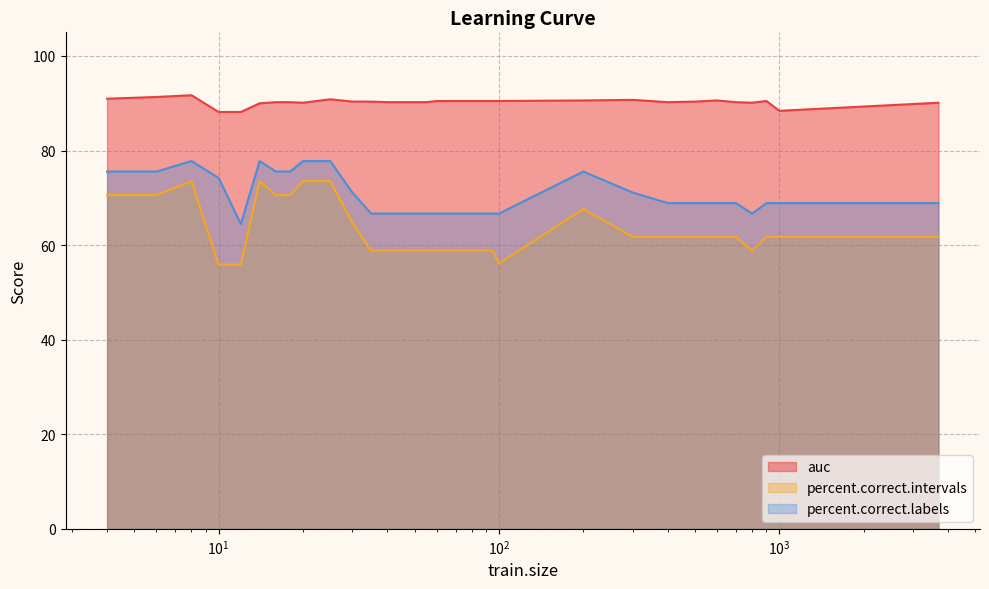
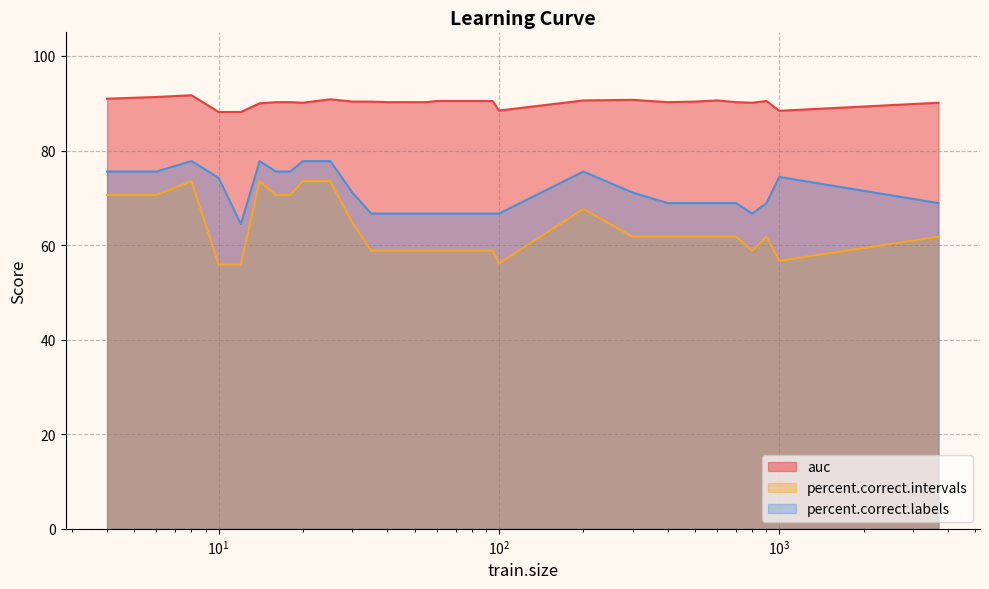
  {
    "auc": {
      "10^1": 88,
-     "10^2": 90,
+     "10^2": 88,
      "10^3": 88
    },
    "percent.correct.intervals": {
      "10^1": 56,
      "10^2": 56,
-     "10^3": 62
+     "10^3": 57
    },
    "percent.correct.labels": {
      "10^1": 74,
      "10^2": 67,
-     "10^3": 69
+     "10^3": 74
    }
  }
